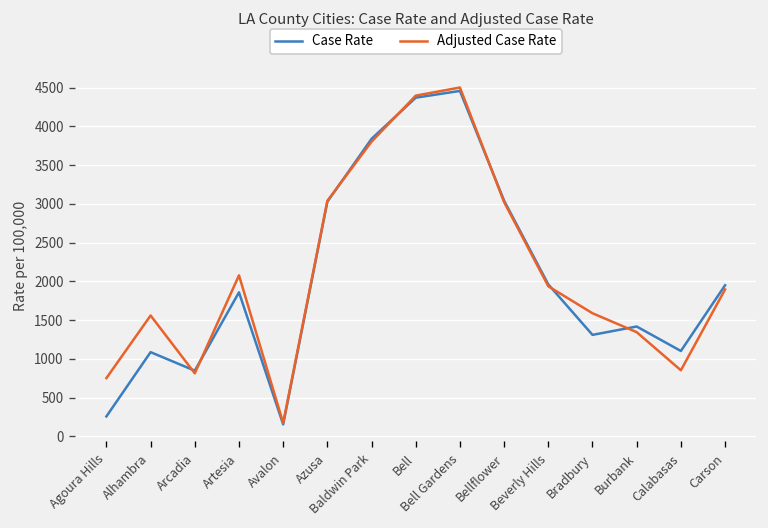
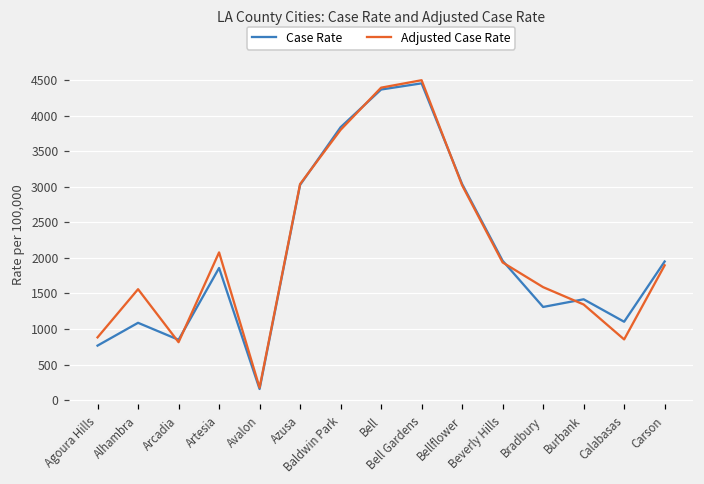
  {
    "Case Rate": {
-     "Agoura Hills": 300,
+     "Agoura Hills": 800,
      "Alhambra": 1100,
      "Artesia": 1900,
      "Bell Gardens": 4500,
      "Bradbury": 1300,
      "Burbank": 1400,
      "Calabasas": 1100,
      "Carson": 2000
    },
    "Adjusted Case Rate": {
-     "Agoura Hills": 800,
+     "Agoura Hills": 900,
      "Alhambra": 1600,
      "Artesia": 2100,
      "Bell Gardens": 4500,
      "Bradbury": 1600,
      "Burbank": 1300,
      "Calabasas": 900,
      "Carson": 1900
    }
  }
